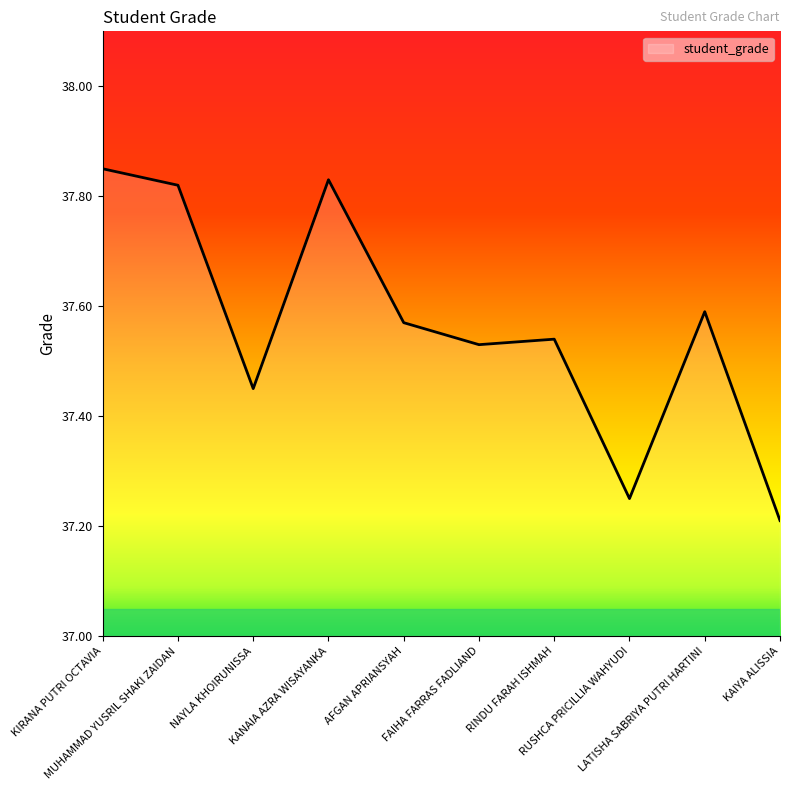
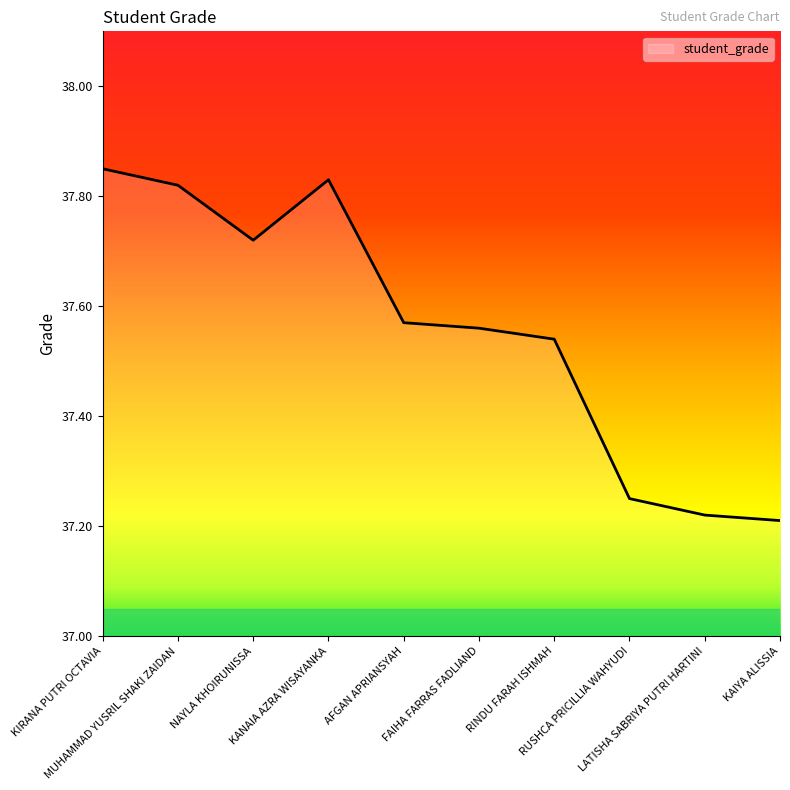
  {
    "KIRANA PUTRI OCTAVIA": 37.85,
    "MUHAMMAD YUSRIL SHAKI ZAIDAN": 37.82,
-   "NAYLA KHOIRUNISSA": 37.45,
+   "NAYLA KHOIRUNISSA": 37.72,
    "KANAIA AZRA WISAYANKA": 37.83,
    "AFGAN APRIANSYAH": 37.57,
-   "FAIHA FARRAS FADLIAND": 37.53,
+   "FAIHA FARRAS FADLIAND": 37.56,
    "RINDU FARAH ISHMAH": 37.54,
    "RUSHCA PRICILLIA WAHYUDI": 37.25,
-   "LATISHA SABRIYA PUTRI HARTINI": 37.59,
+   "LATISHA SABRIYA PUTRI HARTINI": 37.22,
    "KAIYA ALISSIA": 37.21
  }
